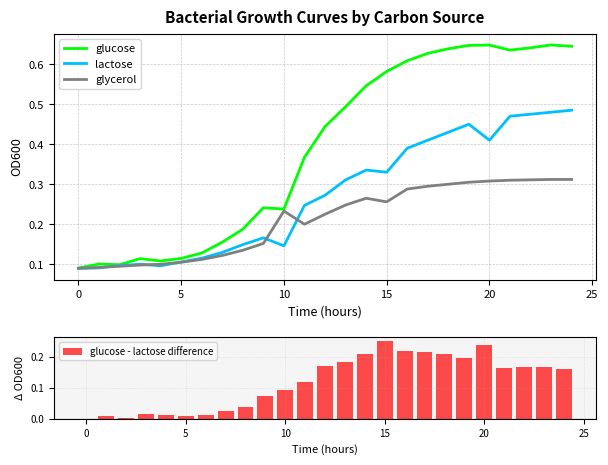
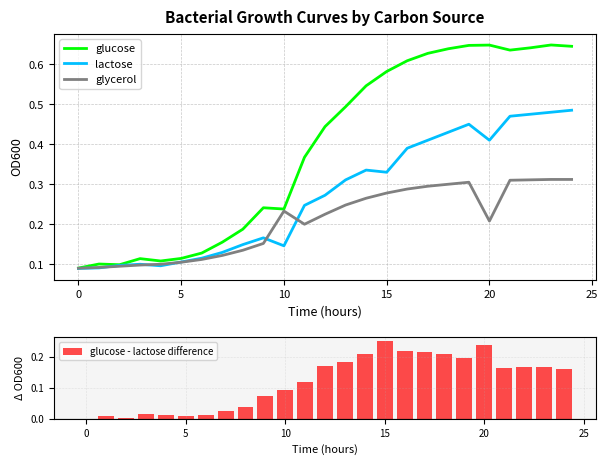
  {
    "Bacterial Growth Curves by Carbon Source": {
      "glucose": {
        "5": 0.11,
        "15": 0.58,
        "20": 0.65
      },
      "lactose": {
        "10": 0.15,
        "15": 0.33,
        "20": 0.41
      },
      "glycerol": {
-       "15": 0.26,
-       "20": 0.31
+       "15": 0.28,
+       "20": 0.21
      }
    }
  }
